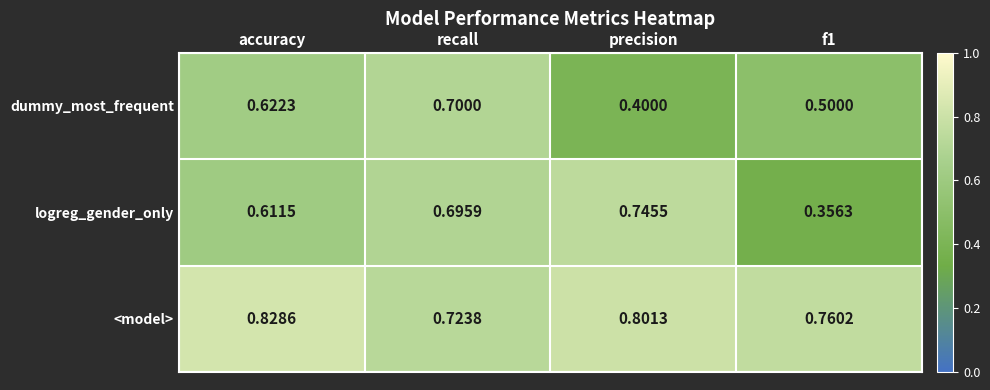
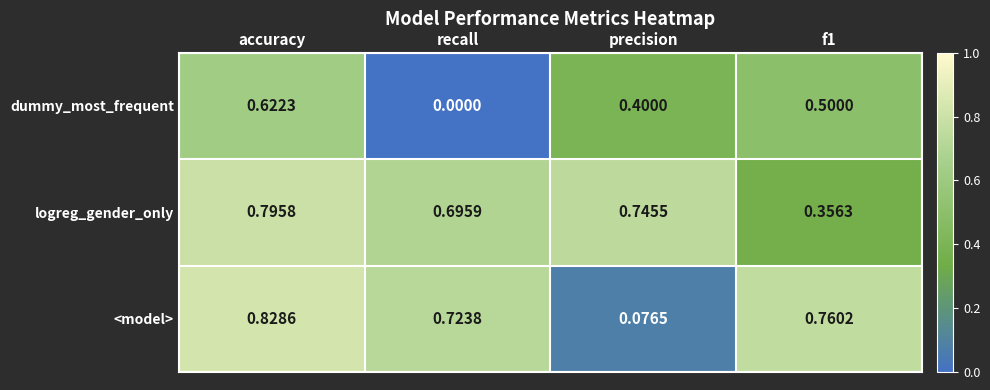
  {
    "dummy_most_frequent": {
      "accuracy": 0.6223,
-     "recall": 0.7000,
+     "recall": 0.0000,
      "precision": 0.4000,
      "f1": 0.5000
    },
    "logreg_gender_only": {
-     "accuracy": 0.6115,
+     "accuracy": 0.7958,
      "recall": 0.6959,
      "precision": 0.7455,
      "f1": 0.3563
    },
    "<model>": {
      "accuracy": 0.8286,
      "recall": 0.7238,
-     "precision": 0.8013,
+     "precision": 0.0765,
      "f1": 0.7602
    }
  }
